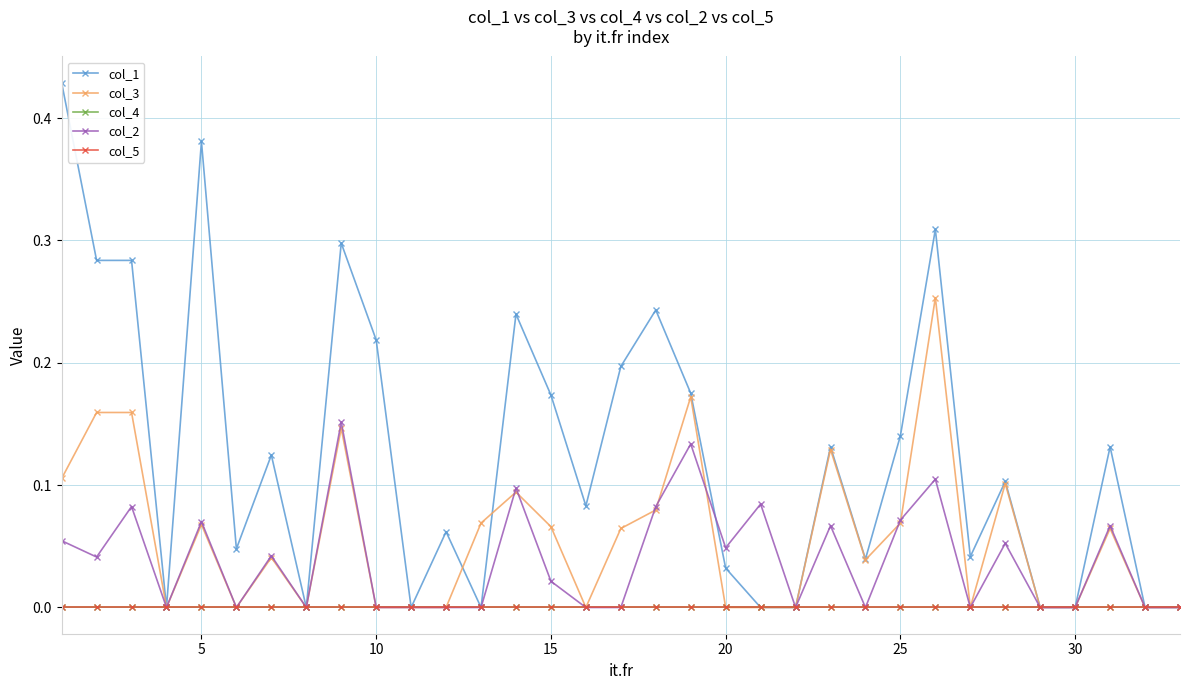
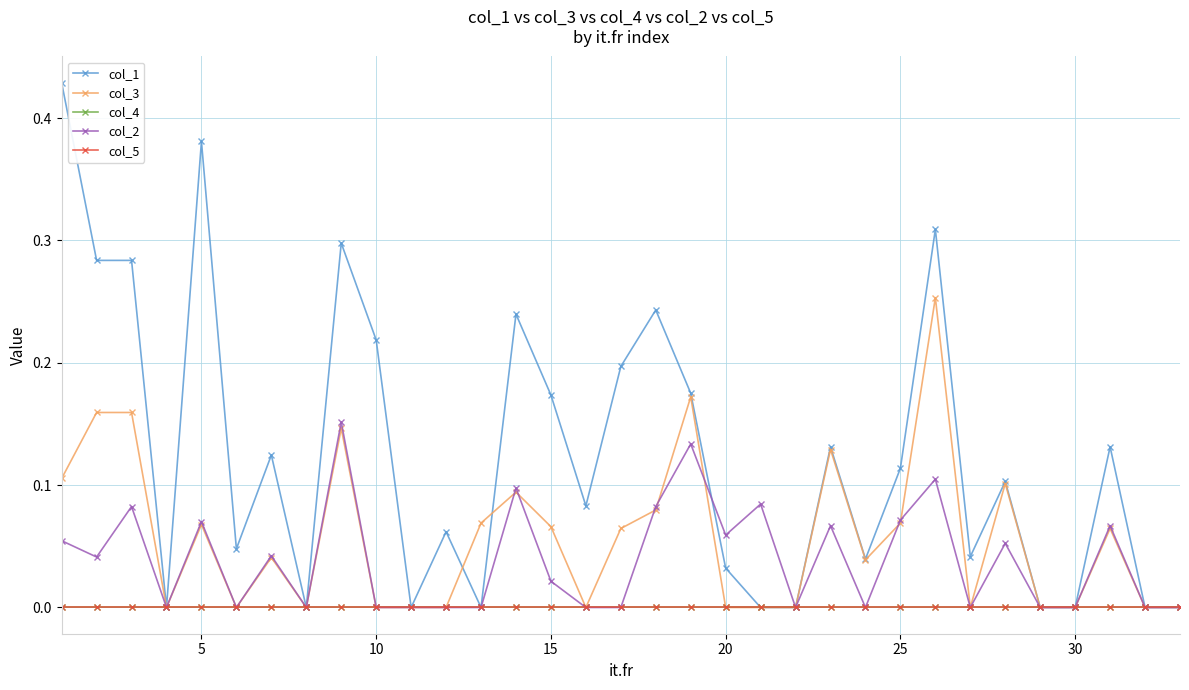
  {
    "col_1": {
      "5": 0.381,
      "10": 0.219,
      "15": 0.174,
      "20": 0.032,
-     "25": 0.140
+     "25": 0.114
    },
    "col_3": {
      "5": 0.068,
      "15": 0.066,
      "25": 0.069
    },
    "col_5": {
      "5": 0.000,
      "15": 0.000,
      "25": 0.000
    },
    "col_2": {
      "5": 0.070,
      "15": 0.021,
-     "20": 0.049,
+     "20": 0.059,
      "25": 0.071
    }
  }
